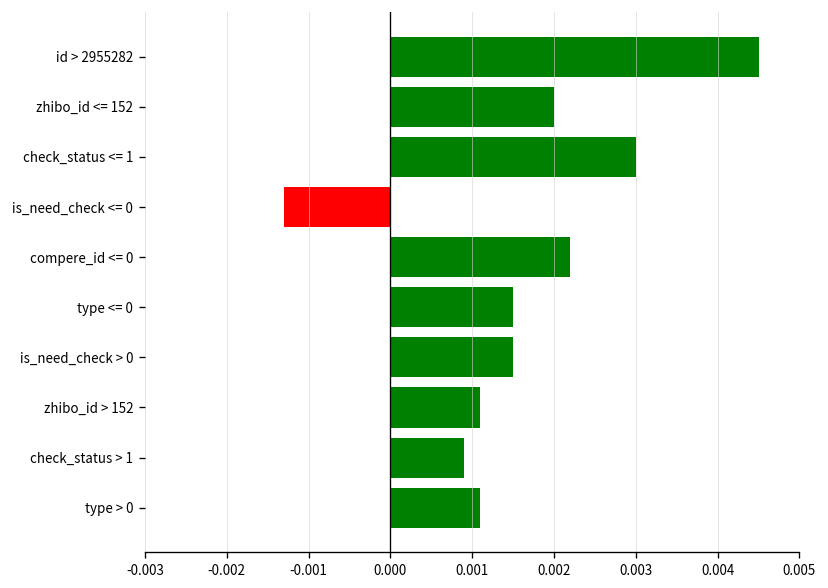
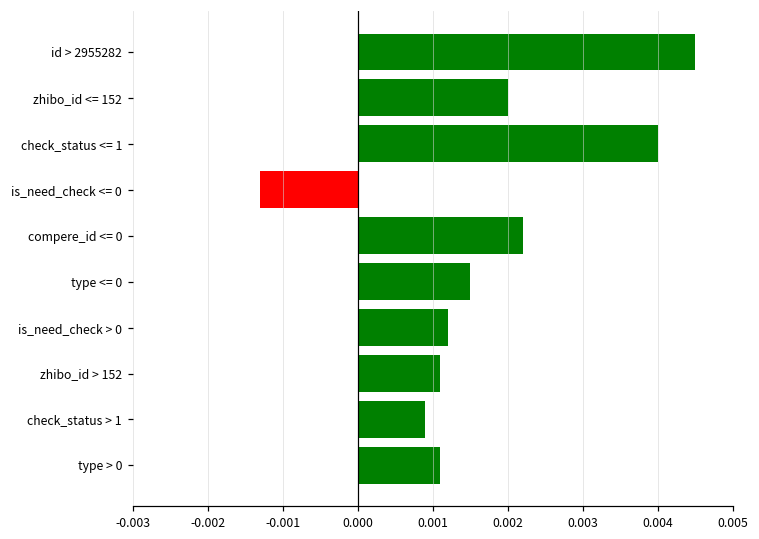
  {
    "id > 2955282": 0.0045,
    "zhibo_id <= 152": 0.0020,
-   "check_status <= 1": 0.003,
+   "check_status <= 1": 0.004,
    "is_need_check <= 0": -0.0013,
    "compere_id <= 0": 0.0022,
    "type <= 0": 0.0015,
-   "is_need_check > 0": 0.0015,
+   "is_need_check > 0": 0.0012,
    "zhibo_id > 152": 0.0011,
    "check_status > 1": 0.0009,
    "type > 0": 0.0011
  }
